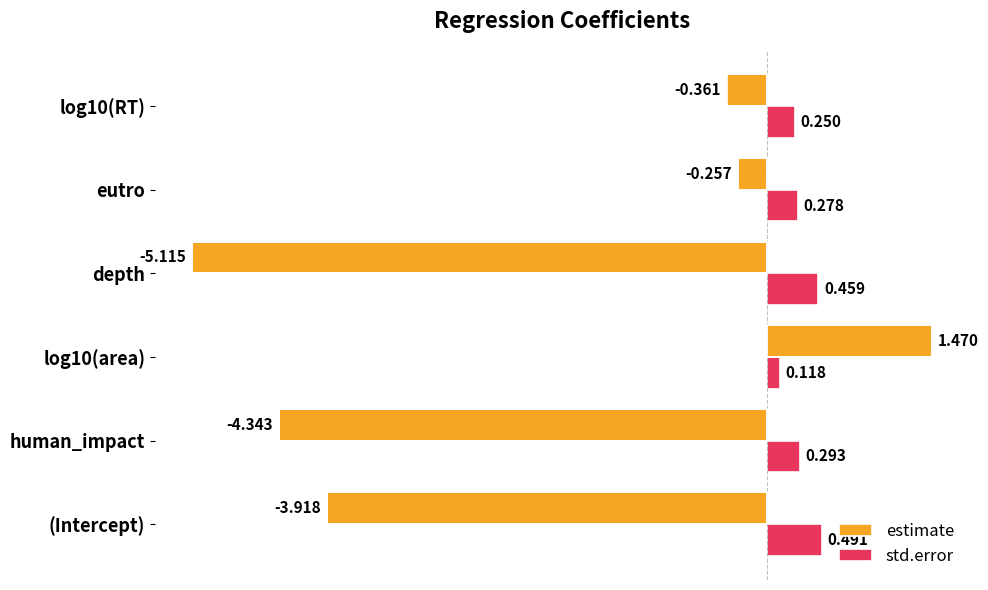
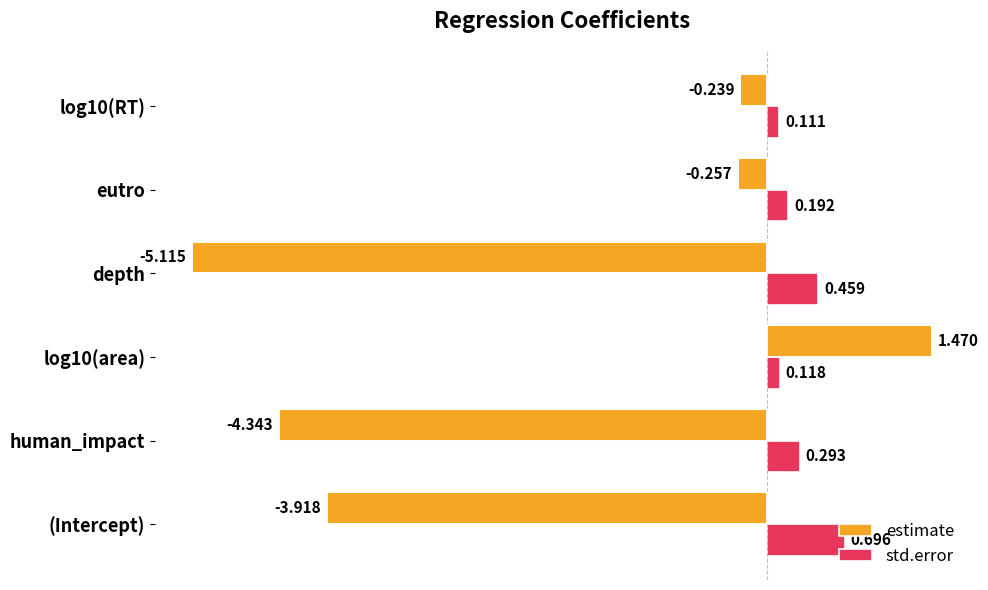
  {
    "estimate": {
-     "log10(RT)": -0.361,
+     "log10(RT)": -0.239,
      "eutro": -0.257,
      "depth": -5.115,
      "log10(area)": 1.470,
      "human_impact": -4.343,
      "(Intercept)": -3.918
    },
    "std.error": {
-     "log10(RT)": 0.250,
-     "eutro": 0.278,
+     "log10(RT)": 0.111,
+     "eutro": 0.192,
      "depth": 0.459,
      "log10(area)": 0.118,
      "human_impact": 0.293,
-     "(Intercept)": 0.491
+     "(Intercept)": 0.696
    }
  }
